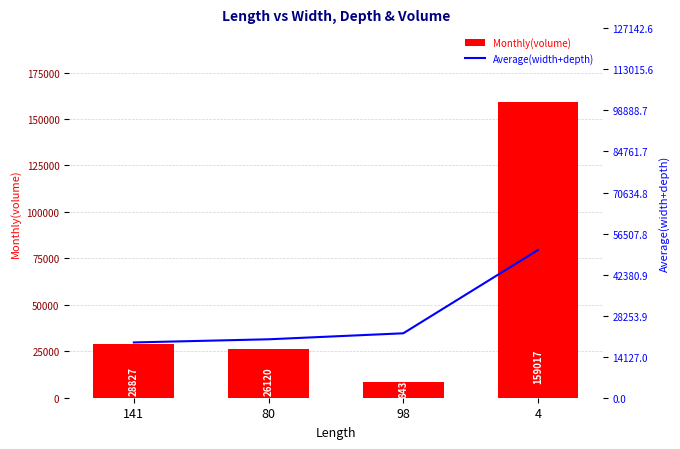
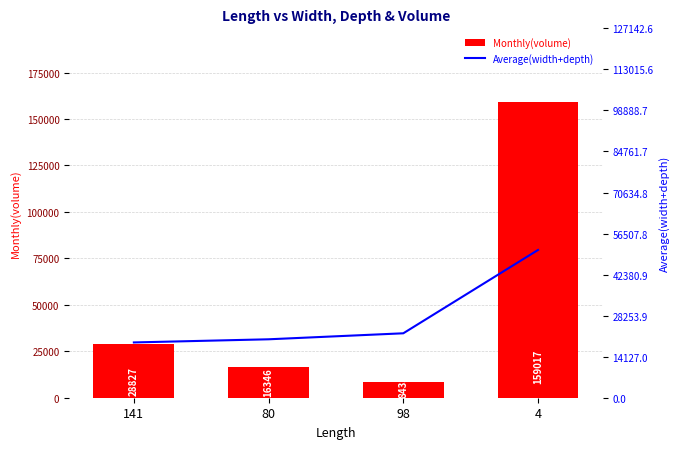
  {
    "Monthly(volume)": {
      "141": 28827,
-     "80": 26120,
+     "80": 16346,
      "98": 8433,
      "4": 159017
    }
  }
